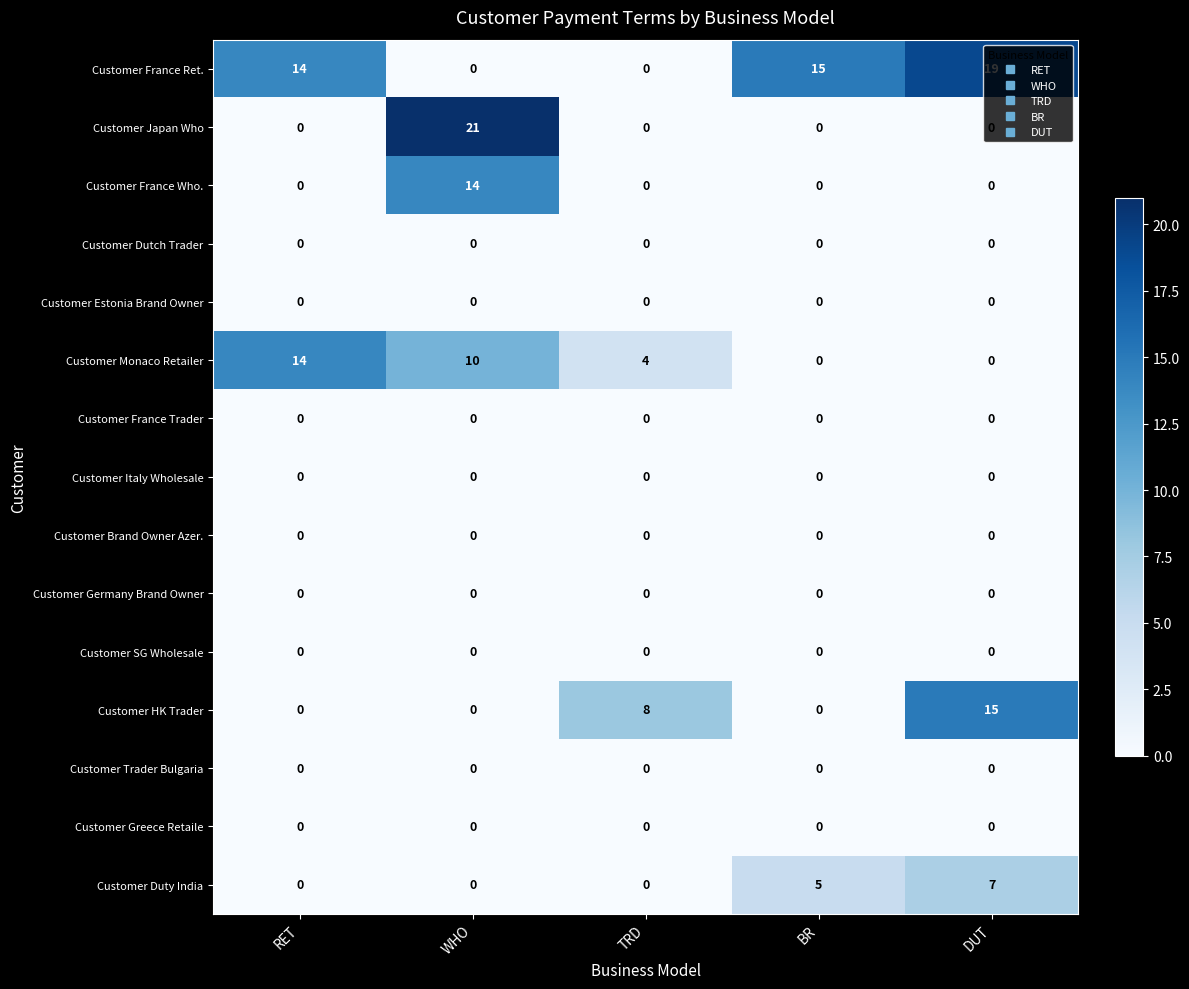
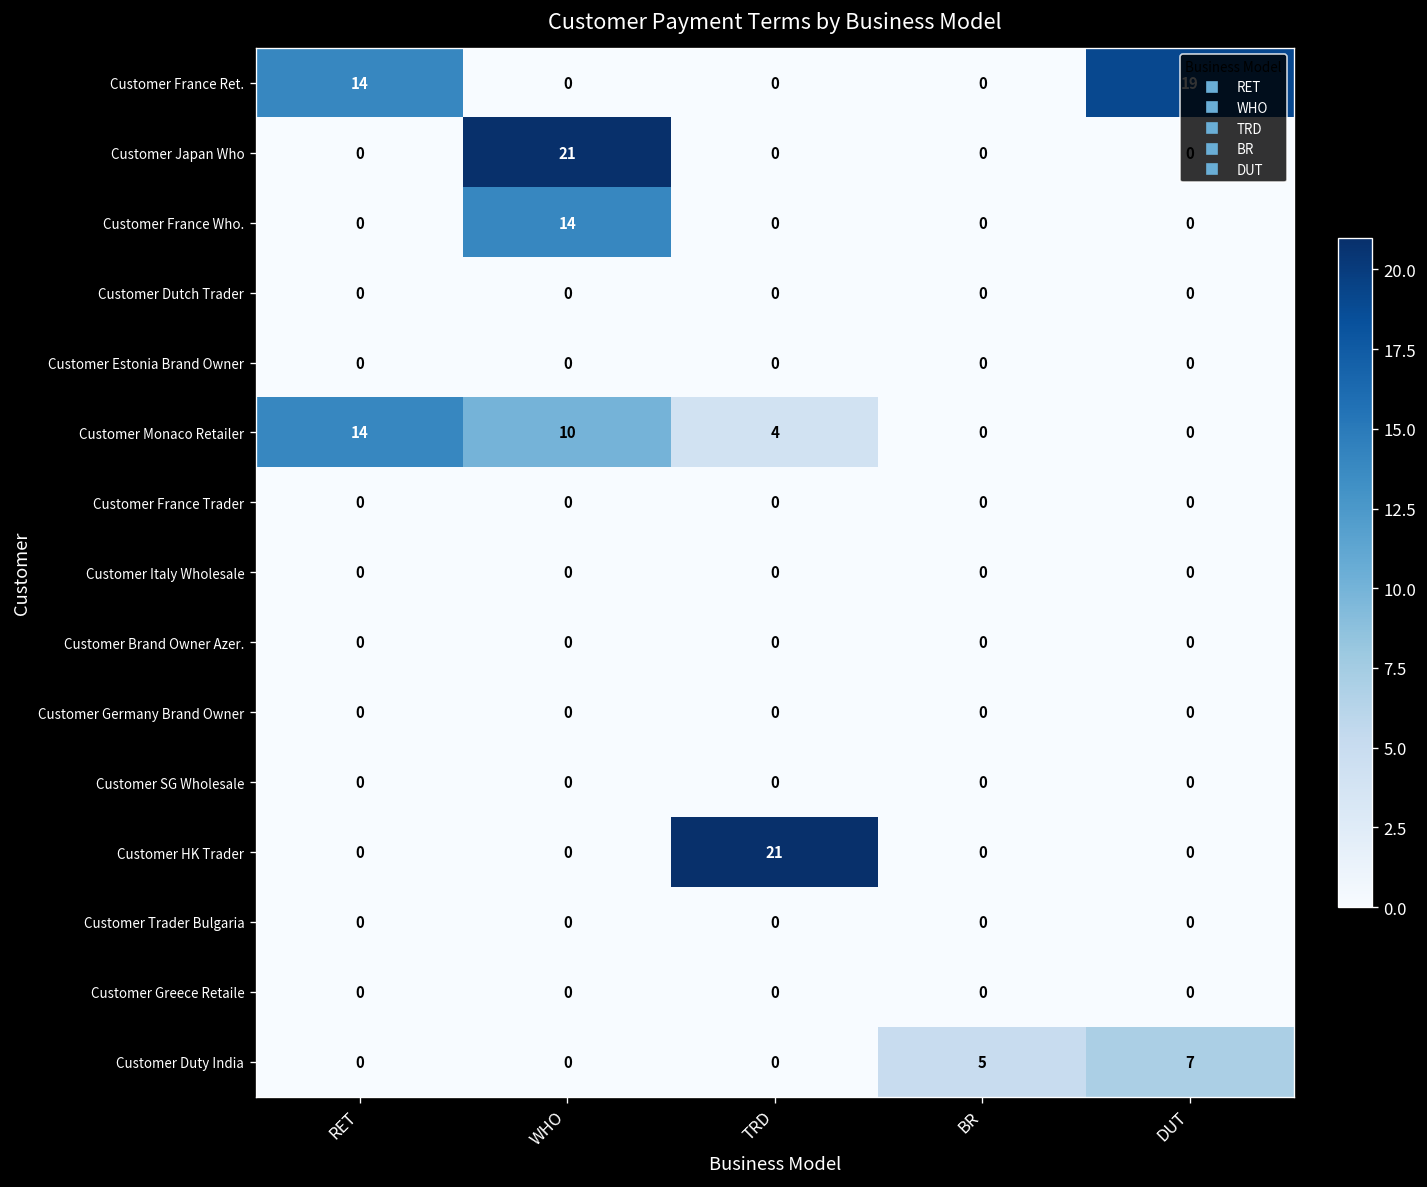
  {
    "Customer France Ret.": {
      "RET": 14,
      "WHO": 0,
      "TRD": 0,
-     "BR": 15
+     "BR": 0
    },
    "Customer Japan Who": {
      "RET": 0,
      "WHO": 21,
      "TRD": 0,
      "BR": 0
    },
    "Customer France Who.": {
      "RET": 0,
      "WHO": 14,
      "TRD": 0,
      "BR": 0,
      "DUT": 0
    },
    "Customer Dutch Trader": {
      "RET": 0,
      "WHO": 0,
      "TRD": 0,
      "BR": 0,
      "DUT": 0
    },
    "Customer Estonia Brand Owner": {
      "RET": 0,
      "WHO": 0,
      "TRD": 0,
      "BR": 0,
      "DUT": 0
    },
    "Customer Monaco Retailer": {
      "RET": 14,
      "WHO": 10,
      "TRD": 4,
      "BR": 0,
      "DUT": 0
    },
    "Customer France Trader": {
      "RET": 0,
      "WHO": 0,
      "TRD": 0,
      "BR": 0,
      "DUT": 0
    },
    "Customer Italy Wholesale": {
      "RET": 0,
      "WHO": 0,
      "TRD": 0,
      "BR": 0,
      "DUT": 0
    },
    "Customer Brand Owner Azer.": {
      "RET": 0,
      "WHO": 0,
      "TRD": 0,
      "BR": 0,
      "DUT": 0
    },
    "Customer Germany Brand Owner": {
      "RET": 0,
      "WHO": 0,
      "TRD": 0,
      "BR": 0,
      "DUT": 0
    },
    "Customer SG Wholesale": {
      "RET": 0,
      "WHO": 0,
      "TRD": 0,
      "BR": 0,
      "DUT": 0
    },
    "Customer HK Trader": {
      "RET": 0,
      "WHO": 0,
-     "TRD": 8,
+     "TRD": 21,
      "BR": 0,
-     "DUT": 15
+     "DUT": 0
    },
    "Customer Trader Bulgaria": {
      "RET": 0,
      "WHO": 0,
      "TRD": 0,
      "BR": 0,
      "DUT": 0
    },
    "Customer Greece Retaile": {
      "RET": 0,
      "WHO": 0,
      "TRD": 0,
      "BR": 0,
      "DUT": 0
    },
    "Customer Duty India": {
      "RET": 0,
      "WHO": 0,
      "TRD": 0,
      "BR": 5,
      "DUT": 7
    }
  }
